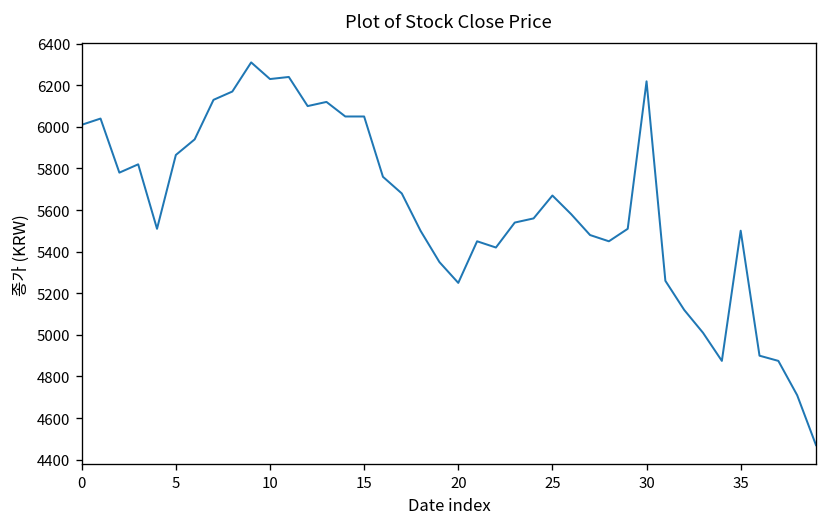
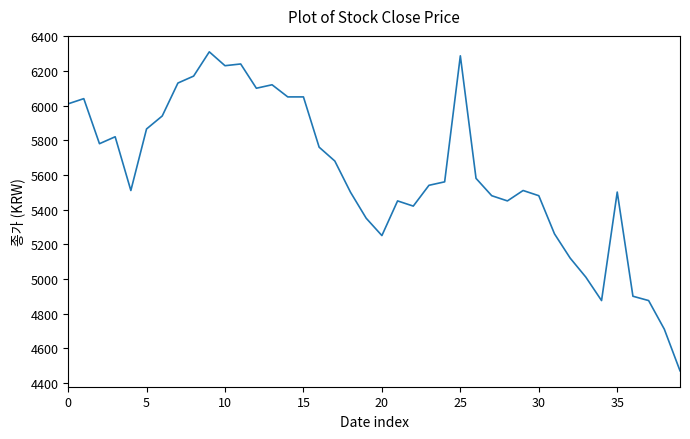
  {
    "0": 6010,
    "5": 5870,
    "10": 6230,
    "15": 6050,
    "20": 5250,
-   "25": 5670,
-   "30": 6220,
+   "25": 6290,
+   "30": 5480,
    "35": 5500
  }
